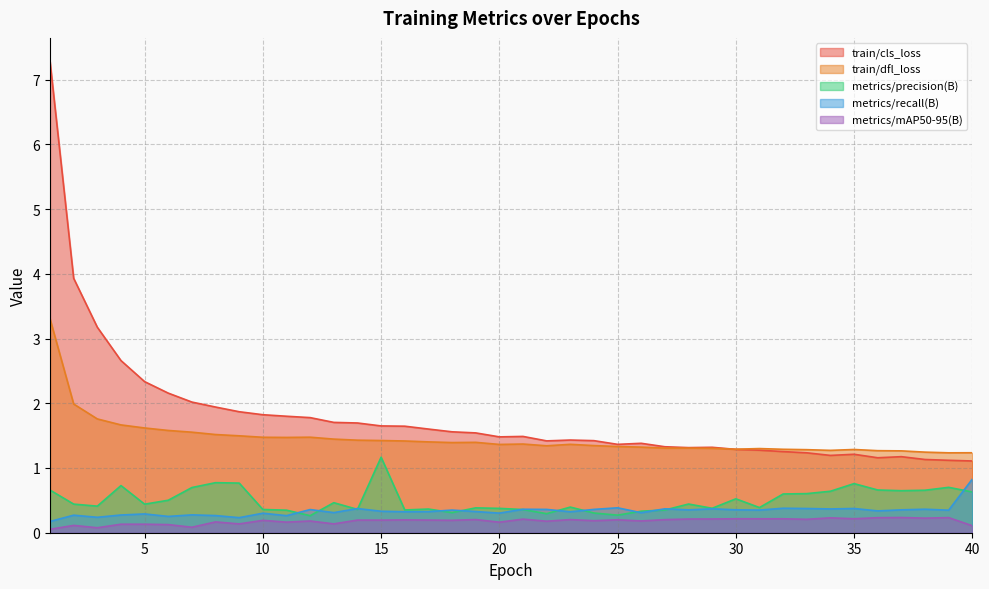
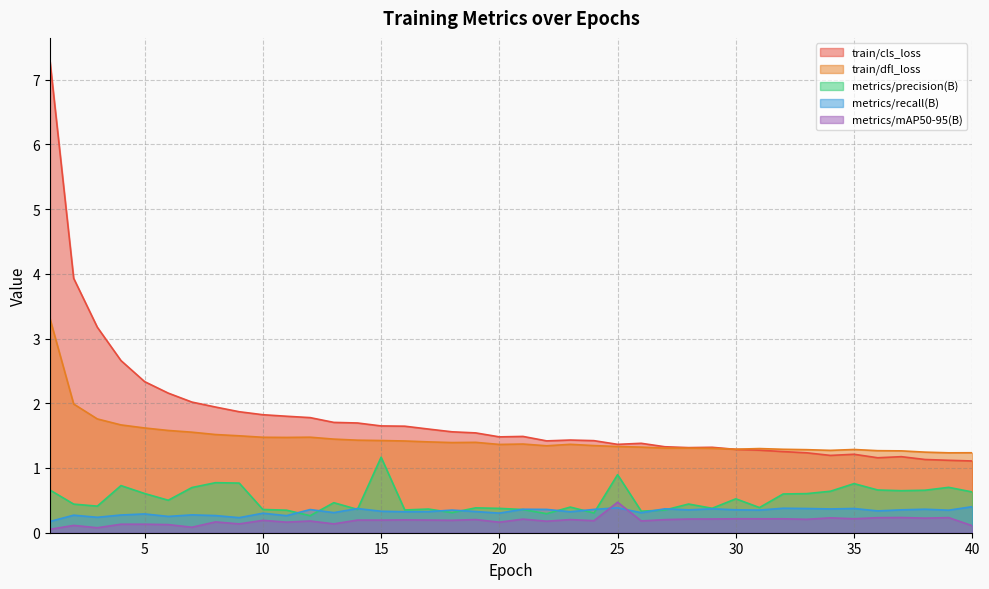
  {
    "metrics/precision(B)": {
-     "5": 0.4,
+     "5": 0.6,
      "10": 0.4,
      "15": 1.2,
      "20": 0.4,
-     "25": 0.3,
+     "25": 0.9,
      "30": 0.5,
      "35": 0.8,
      "40": 0.6
    },
    "metrics/recall(B)": {
      "5": 0.3,
      "10": 0.3,
      "15": 0.3,
      "20": 0.3,
      "25": 0.4,
      "30": 0.4,
      "35": 0.4,
-     "40": 0.8
+     "40": 0.4
    },
    "metrics/mAP50-95(B)": {
      "5": 0.1,
      "10": 0.2,
      "15": 0.2,
      "20": 0.2,
-     "25": 0.2,
+     "25": 0.5,
      "30": 0.2,
      "35": 0.2,
      "40": 0.1
    }
  }
